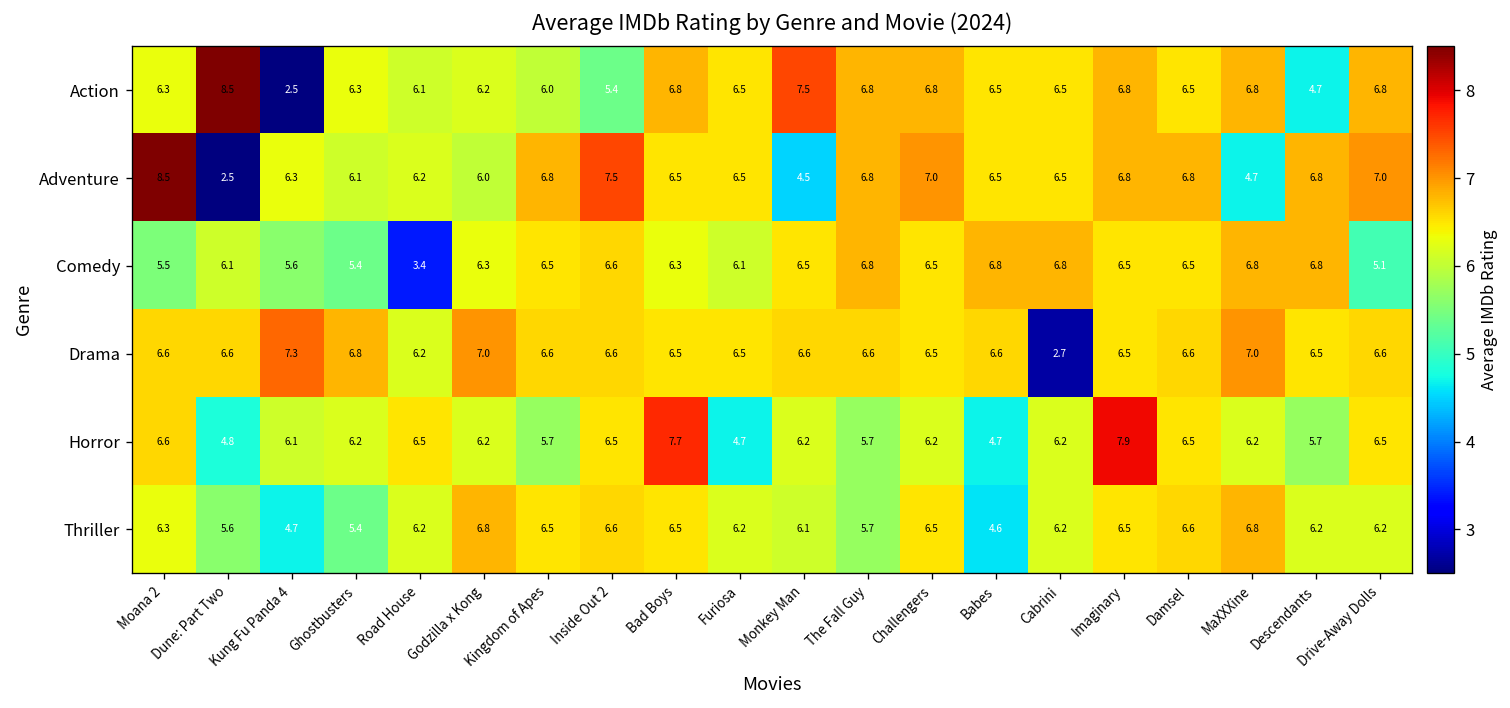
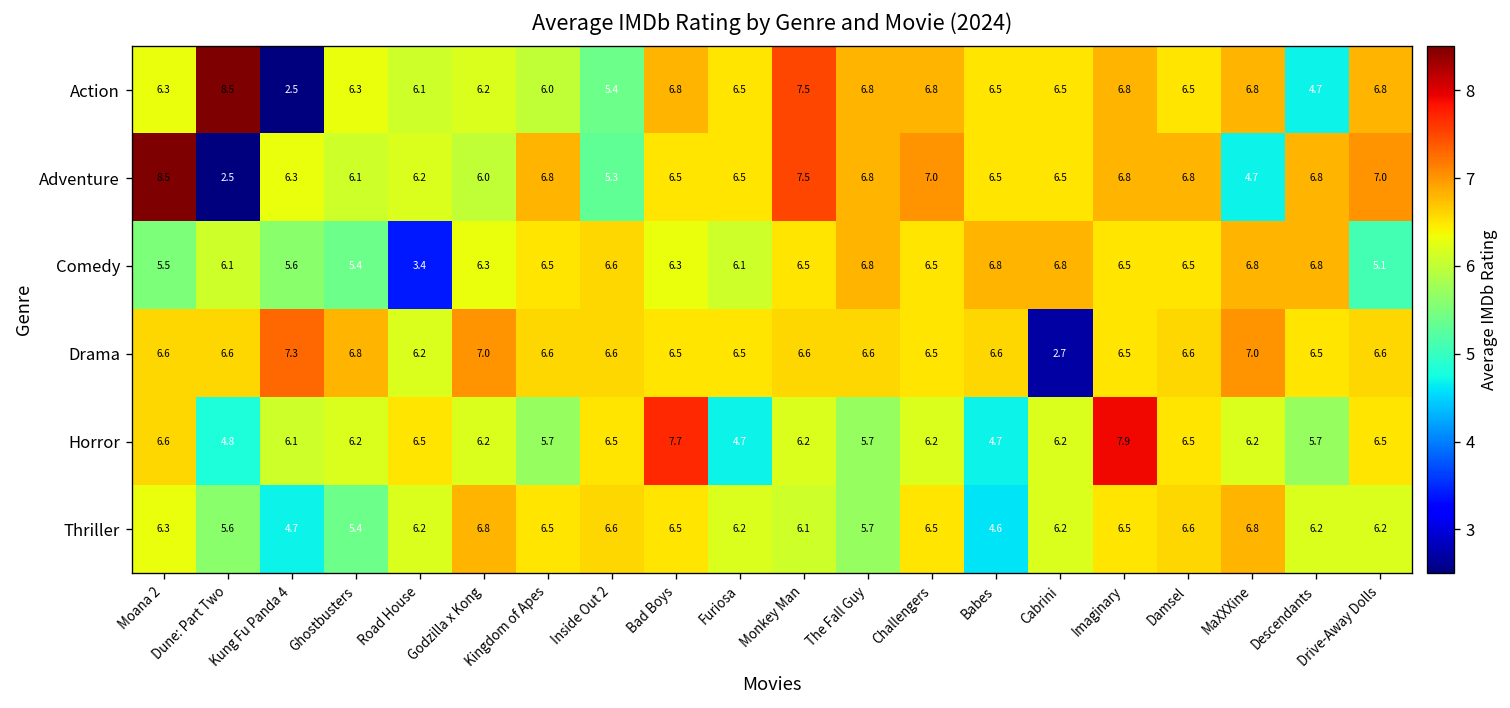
  {
    "Action": {
      "Moana 2": 6.3,
      "Dune: Part Two": 8.5,
      "Kung Fu Panda 4": 2.5,
      "Ghostbusters": 6.3,
      "Road House": 6.1,
      "Godzilla x Kong": 6.2,
      "Kingdom of Apes": 6.0,
      "Inside Out 2": 5.4,
      "Bad Boys": 6.8,
      "Furiosa": 6.5,
      "Monkey Man": 7.5,
      "The Fall Guy": 6.8,
      "Challengers": 6.8,
      "Babes": 6.5,
      "Cabrini": 6.5,
      "Imaginary": 6.8,
      "Damsel": 6.5,
      "MaXXXine": 6.8,
      "Descendants": 4.7,
      "Drive-Away Dolls": 6.8
    },
    "Adventure": {
      "Moana 2": 8.5,
      "Dune: Part Two": 2.5,
      "Kung Fu Panda 4": 6.3,
      "Ghostbusters": 6.1,
      "Road House": 6.2,
      "Godzilla x Kong": 6.0,
      "Kingdom of Apes": 6.8,
-     "Inside Out 2": 7.5,
+     "Inside Out 2": 5.3,
      "Bad Boys": 6.5,
      "Furiosa": 6.5,
-     "Monkey Man": 4.5,
+     "Monkey Man": 7.5,
      "The Fall Guy": 6.8,
      "Challengers": 7.0,
      "Babes": 6.5,
      "Cabrini": 6.5,
      "Imaginary": 6.8,
      "Damsel": 6.8,
      "MaXXXine": 4.7,
      "Descendants": 6.8,
      "Drive-Away Dolls": 7.0
    },
    "Comedy": {
      "Moana 2": 5.5,
      "Dune: Part Two": 6.1,
      "Kung Fu Panda 4": 5.6,
      "Ghostbusters": 5.4,
      "Road House": 3.4,
      "Godzilla x Kong": 6.3,
      "Kingdom of Apes": 6.5,
      "Inside Out 2": 6.6,
      "Bad Boys": 6.3,
      "Furiosa": 6.1,
      "Monkey Man": 6.5,
      "The Fall Guy": 6.8,
      "Challengers": 6.5,
      "Babes": 6.8,
      "Cabrini": 6.8,
      "Imaginary": 6.5,
      "Damsel": 6.5,
      "MaXXXine": 6.8,
      "Descendants": 6.8,
      "Drive-Away Dolls": 5.1
    },
    "Drama": {
      "Moana 2": 6.6,
      "Dune: Part Two": 6.6,
      "Kung Fu Panda 4": 7.3,
      "Ghostbusters": 6.8,
      "Road House": 6.2,
      "Godzilla x Kong": 7.0,
      "Kingdom of Apes": 6.6,
      "Inside Out 2": 6.6,
      "Bad Boys": 6.5,
      "Furiosa": 6.5,
      "Monkey Man": 6.6,
      "The Fall Guy": 6.6,
      "Challengers": 6.5,
      "Babes": 6.6,
      "Cabrini": 2.7,
      "Imaginary": 6.5,
      "Damsel": 6.6,
      "MaXXXine": 7.0,
      "Descendants": 6.5,
      "Drive-Away Dolls": 6.6
    },
    "Horror": {
      "Moana 2": 6.6,
      "Dune: Part Two": 4.8,
      "Kung Fu Panda 4": 6.1,
      "Ghostbusters": 6.2,
      "Road House": 6.5,
      "Godzilla x Kong": 6.2,
      "Kingdom of Apes": 5.7,
      "Inside Out 2": 6.5,
      "Bad Boys": 7.7,
      "Furiosa": 4.7,
      "Monkey Man": 6.2,
      "The Fall Guy": 5.7,
      "Challengers": 6.2,
      "Babes": 4.7,
      "Cabrini": 6.2,
      "Imaginary": 7.9,
      "Damsel": 6.5,
      "MaXXXine": 6.2,
      "Descendants": 5.7,
      "Drive-Away Dolls": 6.5
    },
    "Thriller": {
      "Moana 2": 6.3,
      "Dune: Part Two": 5.6,
      "Kung Fu Panda 4": 4.7,
      "Ghostbusters": 5.4,
      "Road House": 6.2,
      "Godzilla x Kong": 6.8,
      "Kingdom of Apes": 6.5,
      "Inside Out 2": 6.6,
      "Bad Boys": 6.5,
      "Furiosa": 6.2,
      "Monkey Man": 6.1,
      "The Fall Guy": 5.7,
      "Challengers": 6.5,
      "Babes": 4.6,
      "Cabrini": 6.2,
      "Imaginary": 6.5,
      "Damsel": 6.6,
      "MaXXXine": 6.8,
      "Descendants": 6.2,
      "Drive-Away Dolls": 6.2
    }
  }
